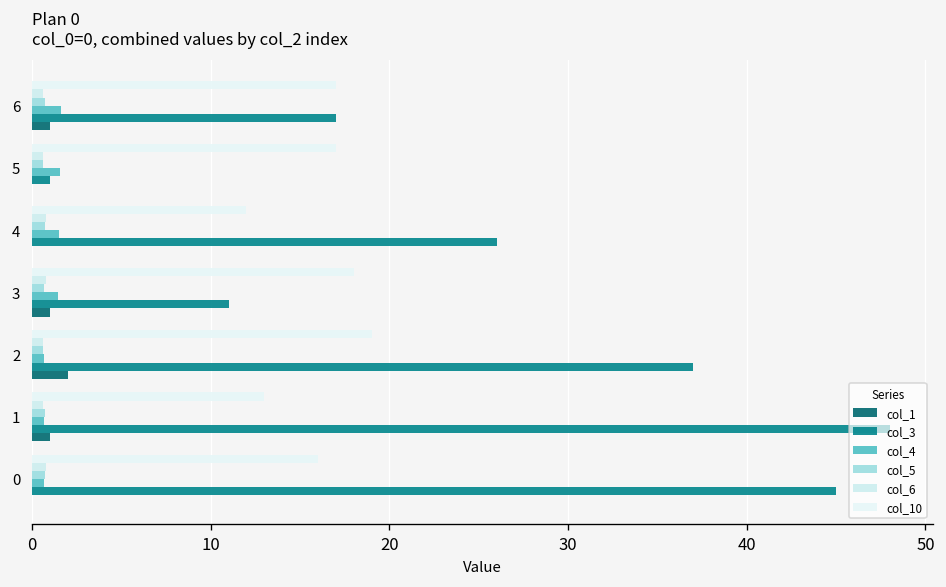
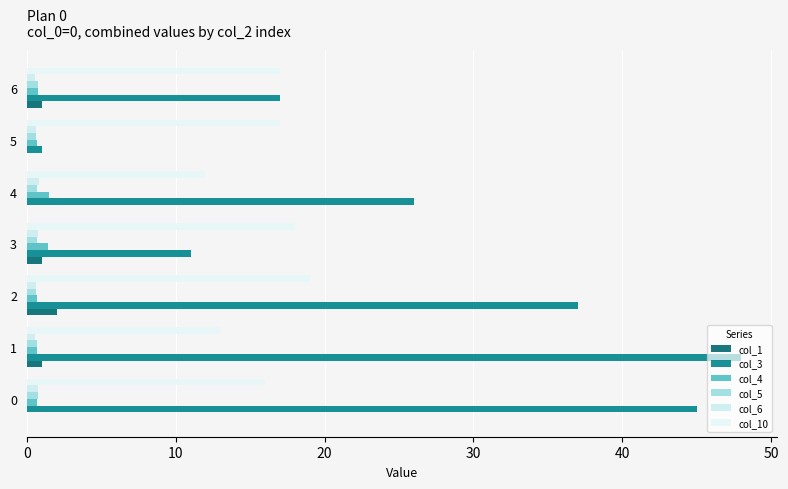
  {
    "col_4": {
-     "6": 1.6,
-     "5": 1.5,
+     "6": 0.7,
+     "5": 0.7,
      "4": 1.5,
      "3": 1.4,
      "2": 0.7,
      "1": 0.7,
      "0": 0.7
    }
  }
